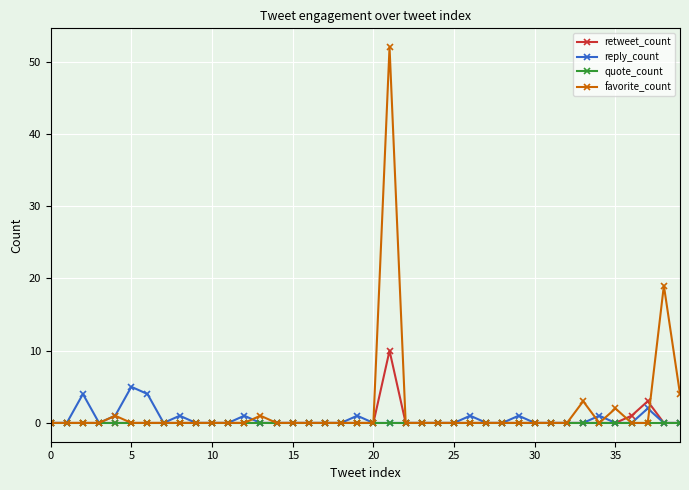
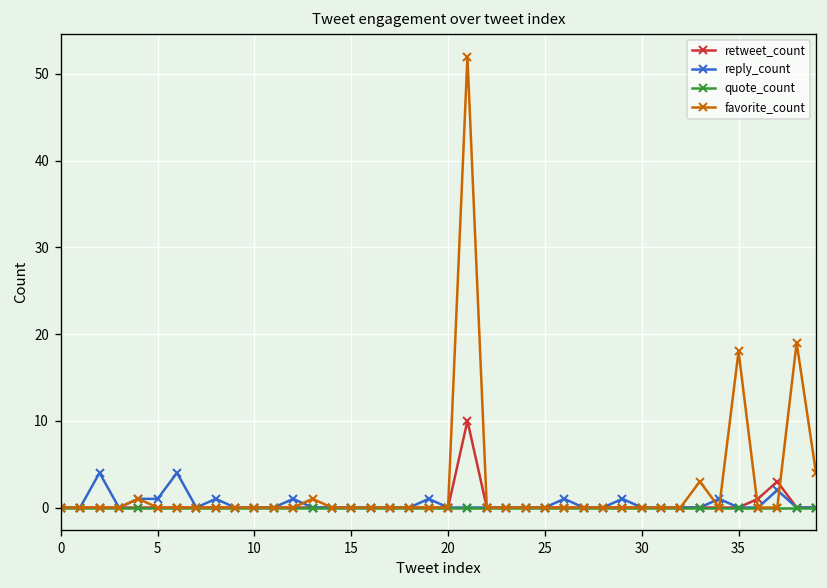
  {
    "reply_count": {
-     "5": 5
+     "5": 1
    },
    "favorite_count": {
-     "35": 2
+     "35": 18
    }
  }
